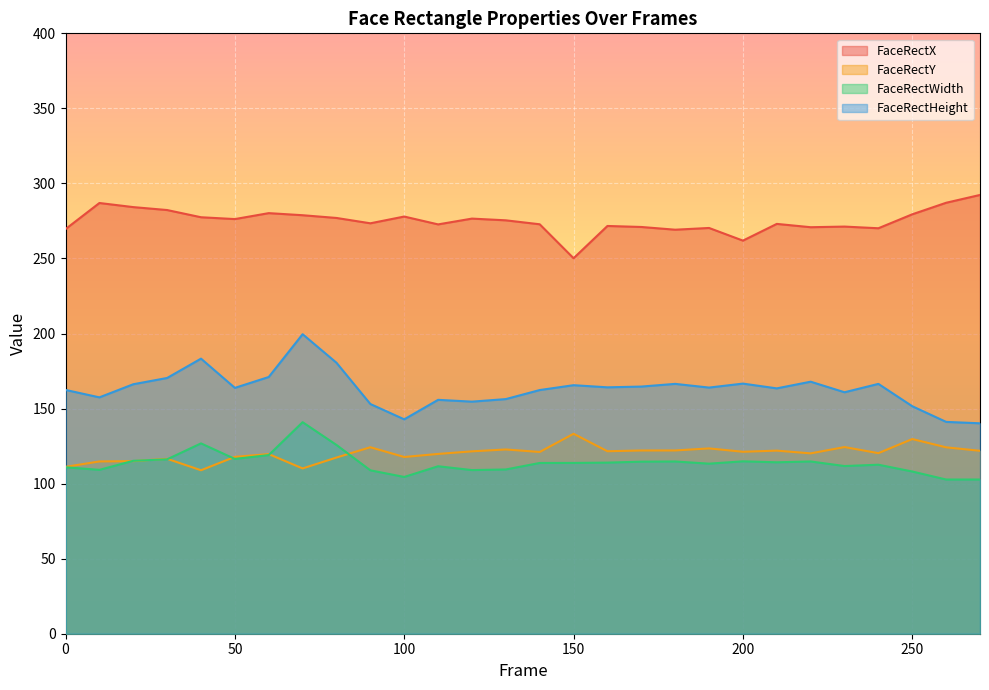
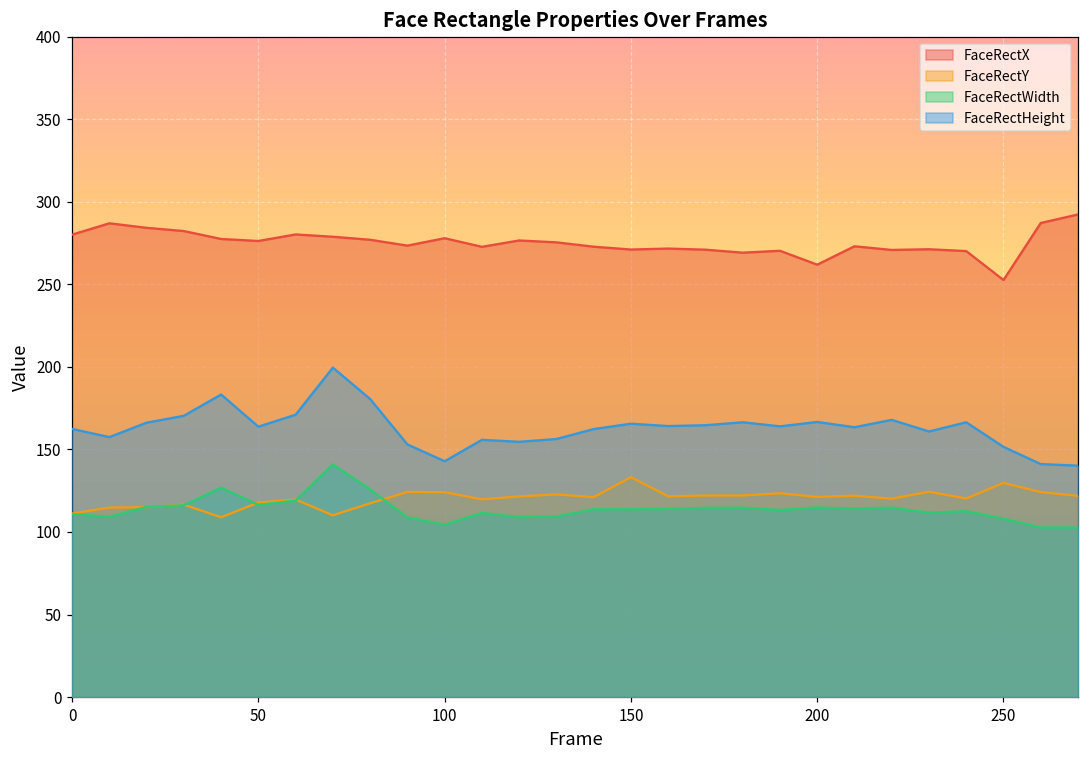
  {
    "FaceRectX": {
-     "0": 270,
+     "0": 280,
      "50": 276,
      "100": 278,
-     "150": 250,
+     "150": 271,
      "200": 262,
-     "250": 279
+     "250": 253
    },
    "FaceRectY": {
-     "100": 118,
+     "100": 124,
      "150": 133,
      "200": 121,
      "250": 130
    },
    "FaceRectWidth": {
      "100": 104,
      "150": 114,
      "200": 115,
      "250": 108
    },
    "FaceRectHeight": {
      "0": 162,
      "50": 164,
      "100": 143,
      "150": 166,
      "200": 167,
      "250": 152
    }
  }
